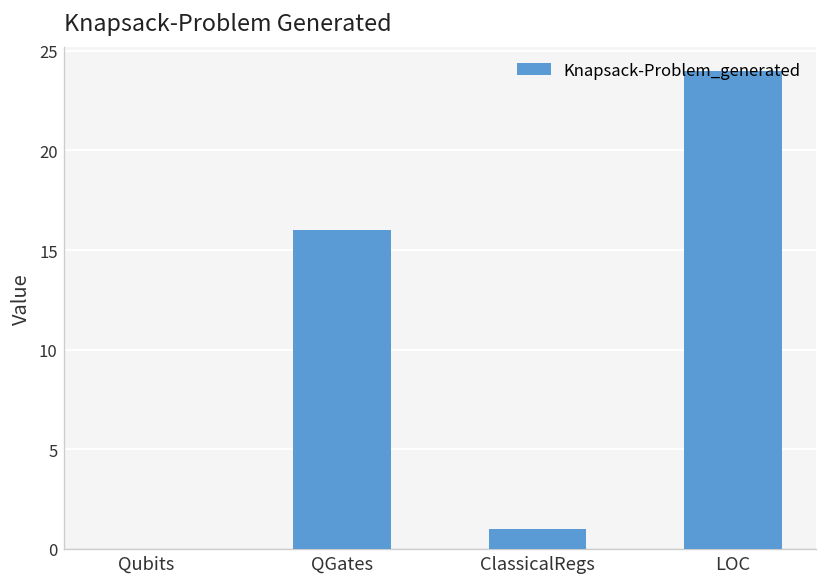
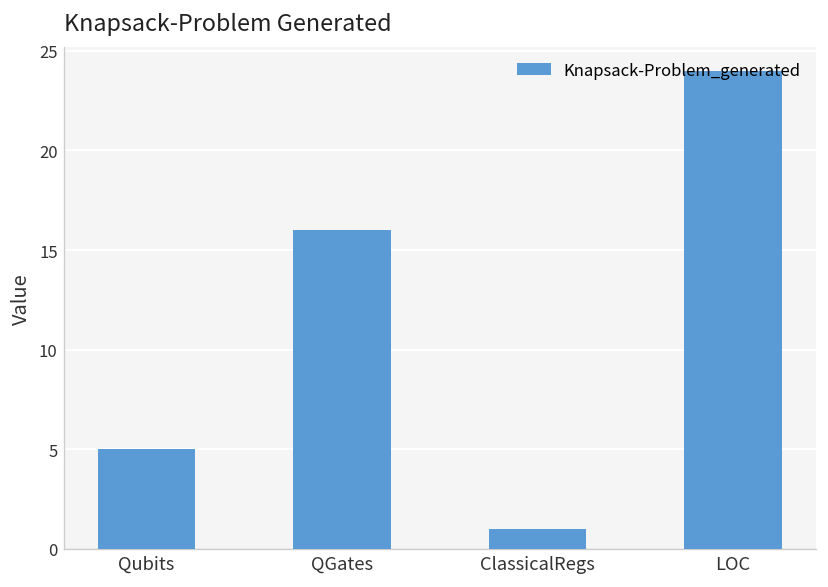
  {
-   "Qubits": 0,
+   "Qubits": 5,
    "QGates": 16,
    "ClassicalRegs": 1,
    "LOC": 24
  }
